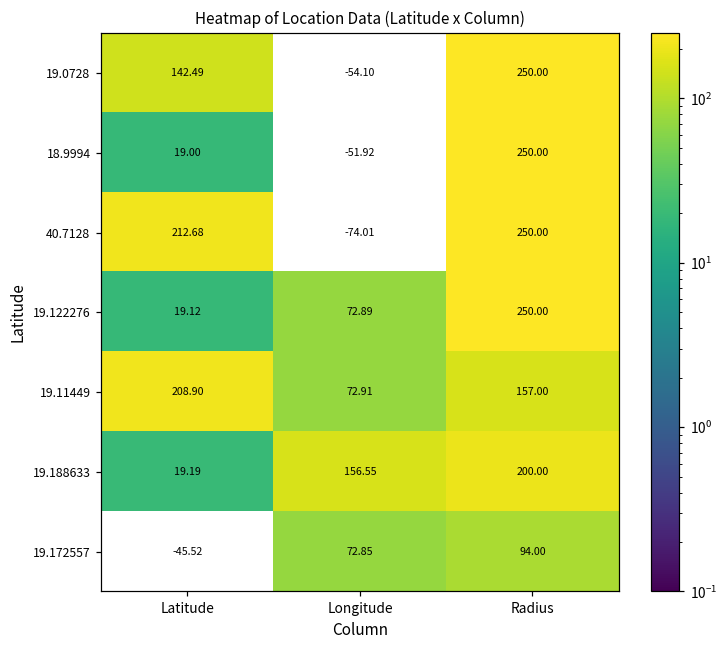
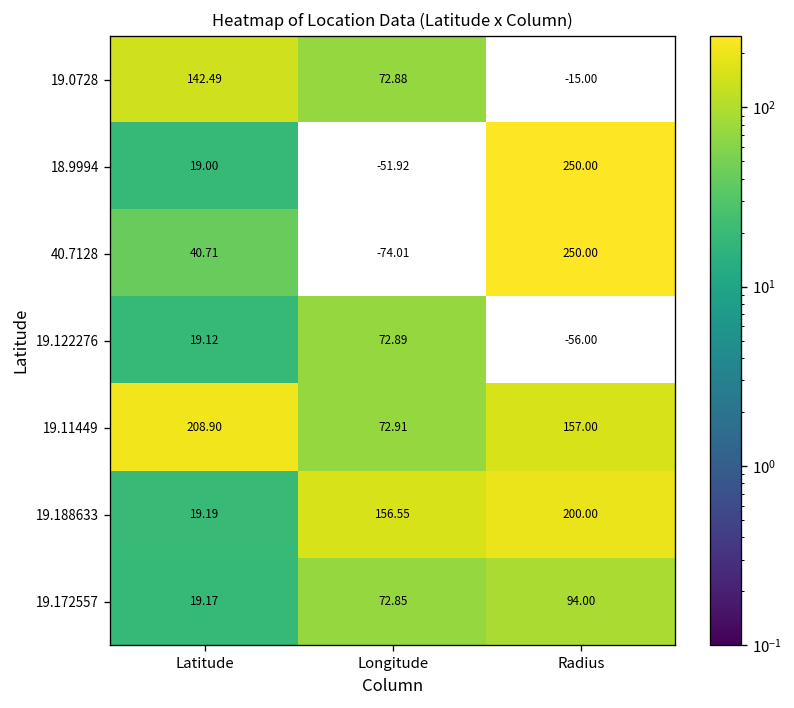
  {
    "19.0728": {
      "Latitude": 142.49,
-     "Longitude": -54.10,
-     "Radius": 250.00
+     "Longitude": 72.88,
+     "Radius": -15.00
    },
    "18.9994": {
      "Latitude": 19.00,
      "Longitude": -51.92,
      "Radius": 250.00
    },
    "40.7128": {
-     "Latitude": 212.68,
+     "Latitude": 40.71,
      "Longitude": -74.01,
      "Radius": 250.00
    },
    "19.122276": {
      "Latitude": 19.12,
      "Longitude": 72.89,
-     "Radius": 250.00
+     "Radius": -56.00
    },
    "19.11449": {
      "Latitude": 208.90,
      "Longitude": 72.91,
      "Radius": 157.00
    },
    "19.188633": {
      "Latitude": 19.19,
      "Longitude": 156.55,
      "Radius": 200.00
    },
    "19.172557": {
-     "Latitude": -45.52,
+     "Latitude": 19.17,
      "Longitude": 72.85,
      "Radius": 94.00
    }
  }
